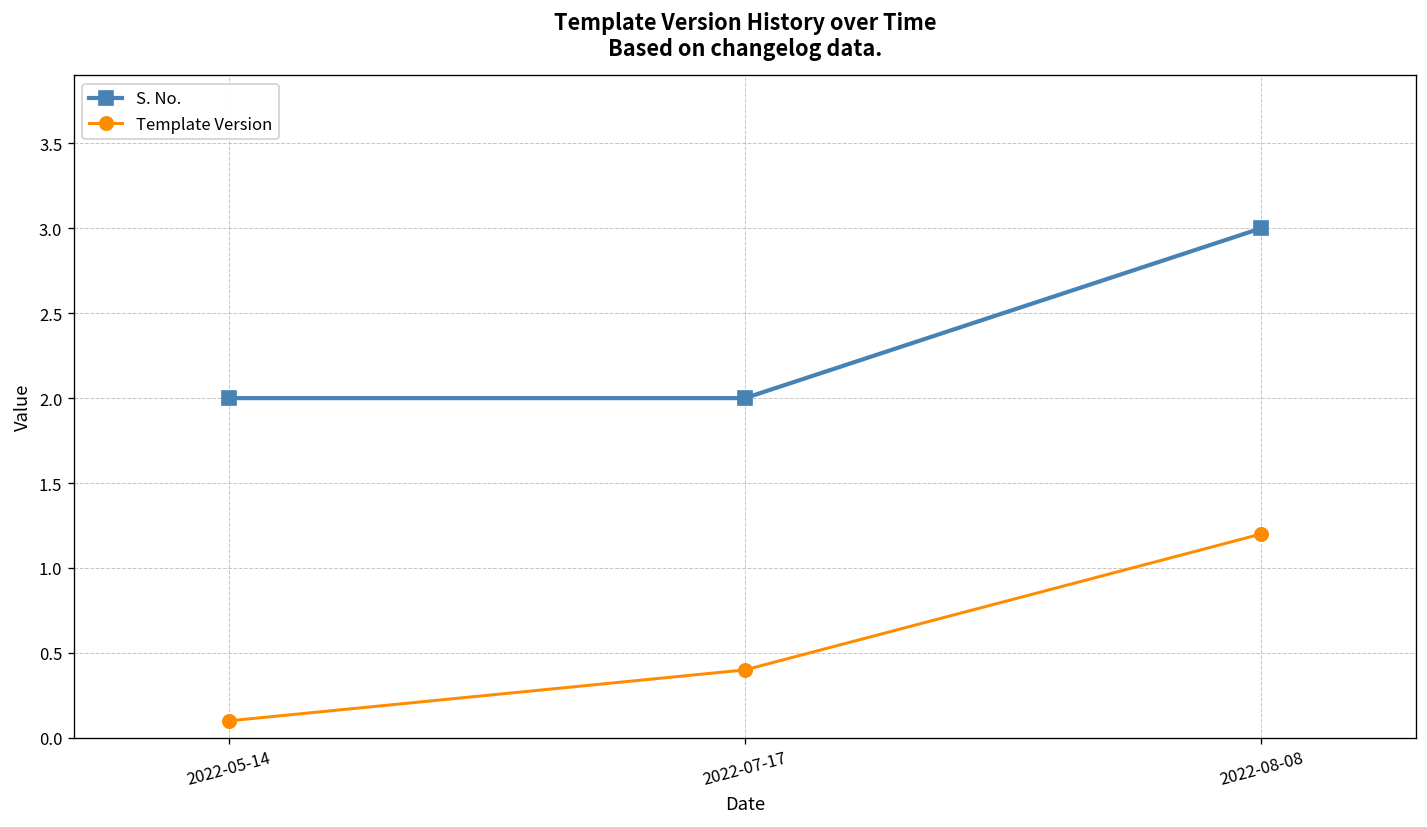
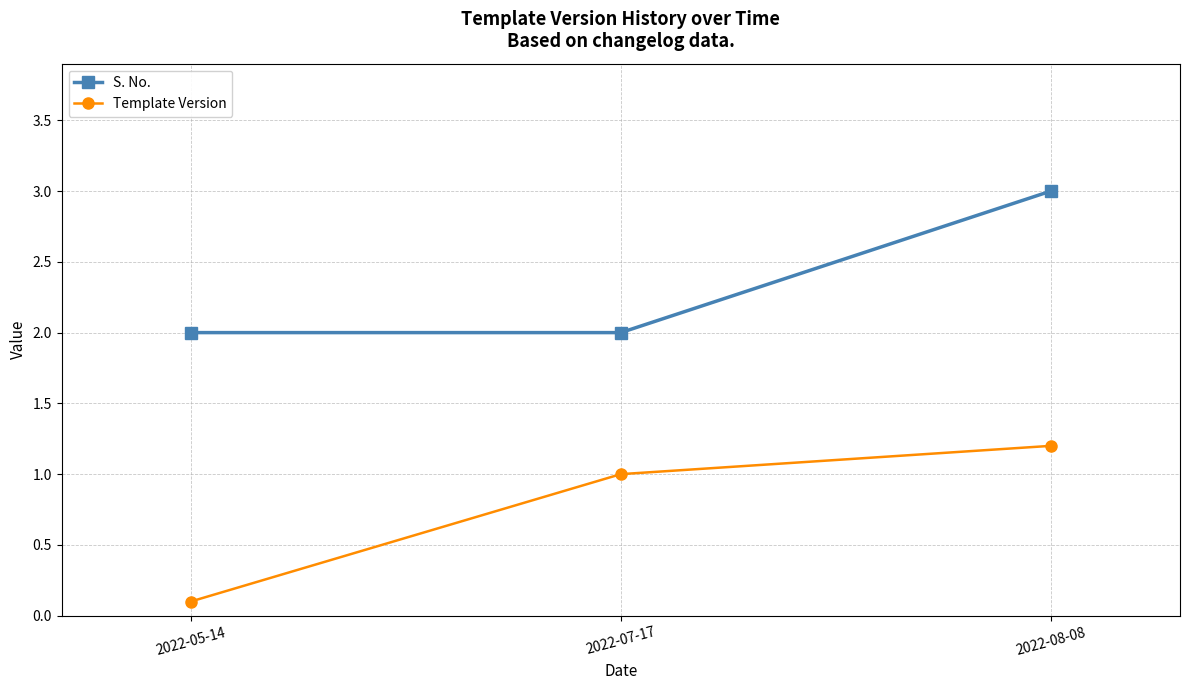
  {
    "S. No.": {
      "2022-05-14": 2.0,
      "2022-07-17": 2.0,
      "2022-08-08": 3.0
    },
    "Template Version": {
      "2022-05-14": 0.1,
-     "2022-07-17": 0.4,
+     "2022-07-17": 1.0,
      "2022-08-08": 1.2
    }
  }
